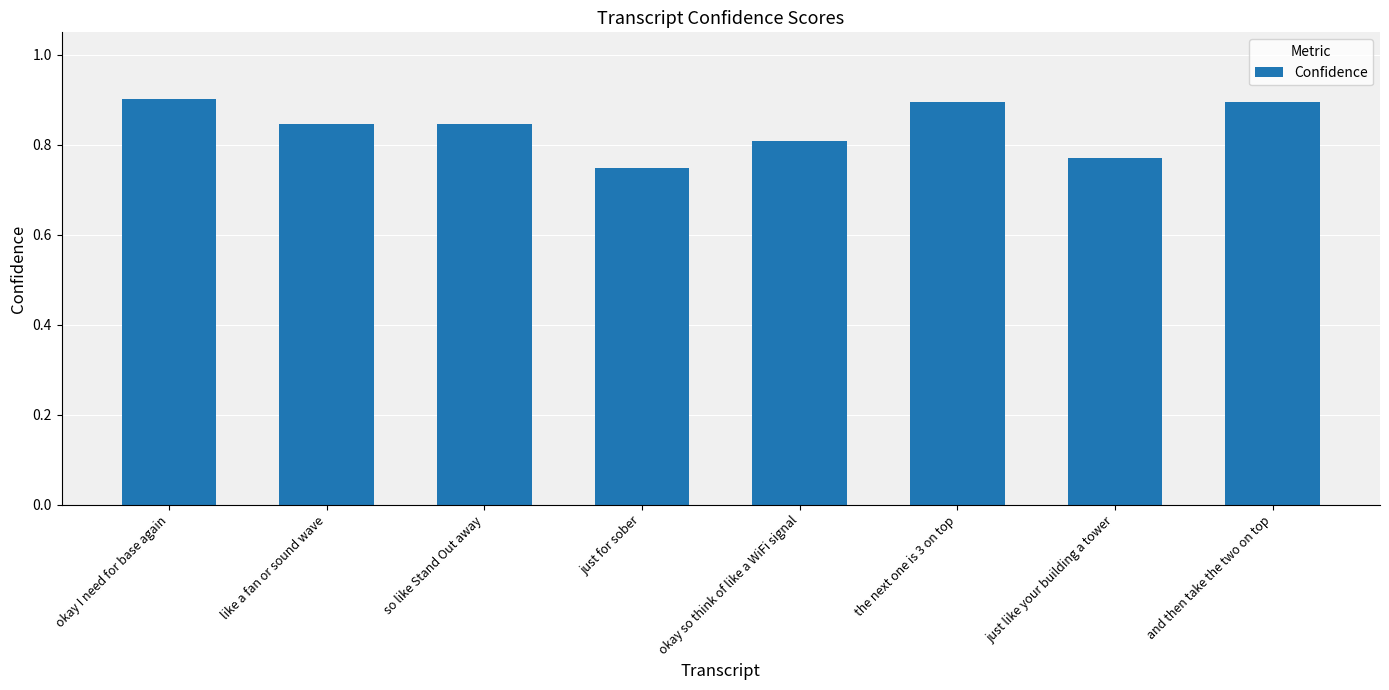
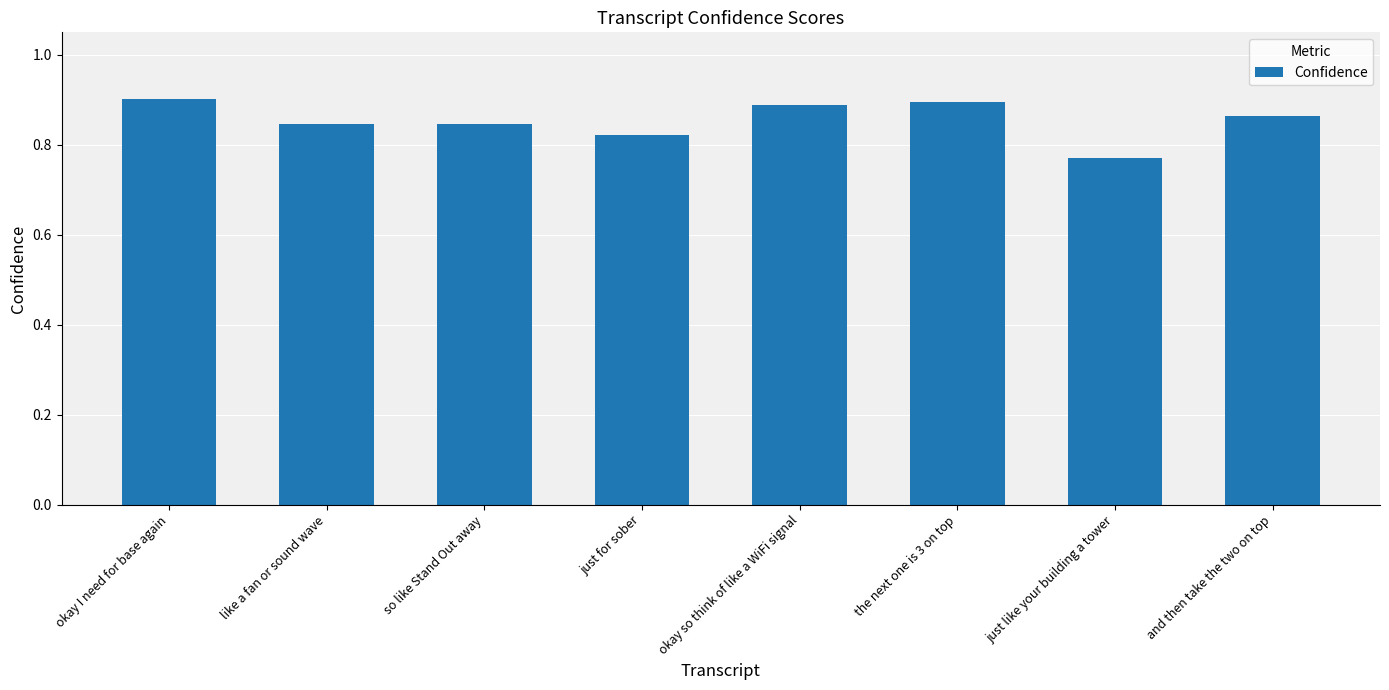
  {
    "okay I need for base again": 0.90,
    "like a fan or sound wave": 0.85,
    "so like Stand Out away": 0.85,
-   "just for sober": 0.75,
-   "okay so think of like a WiFi signal": 0.81,
+   "just for sober": 0.82,
+   "okay so think of like a WiFi signal": 0.89,
    "the next one is 3 on top": 0.89,
    "just like your building a tower": 0.77,
-   "and then take the two on top": 0.89
+   "and then take the two on top": 0.86
  }
